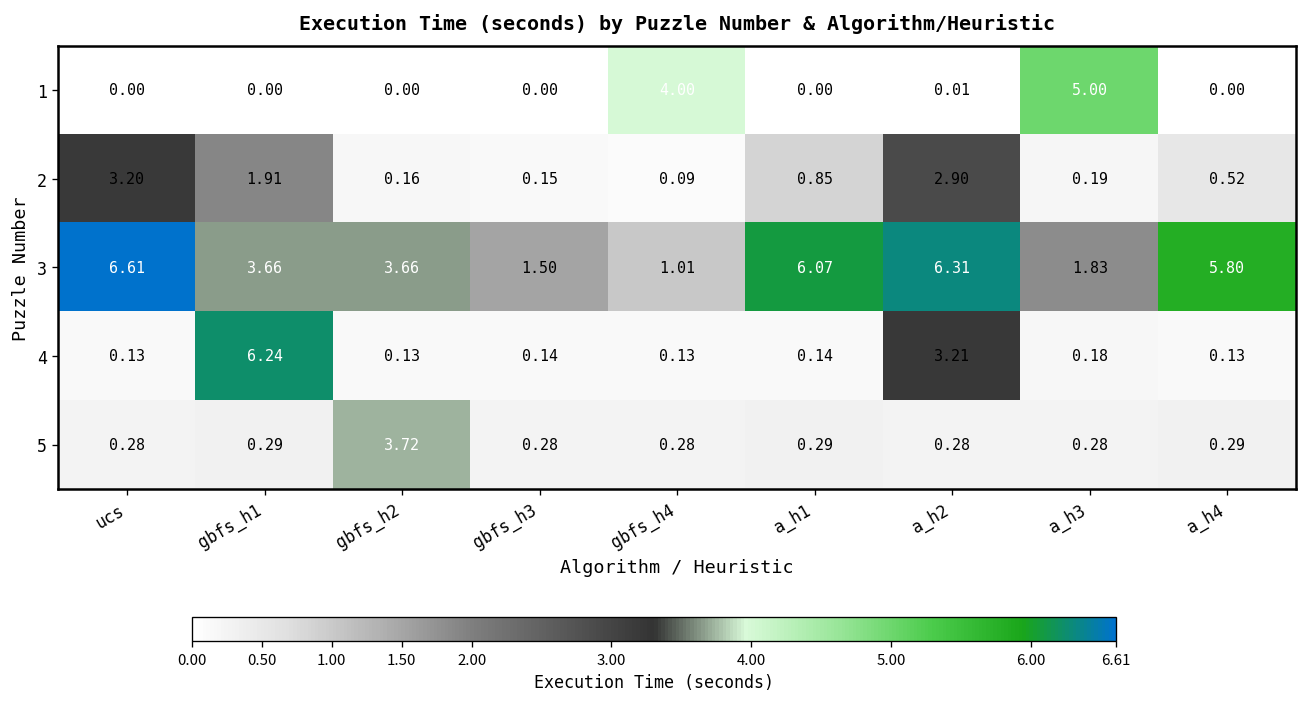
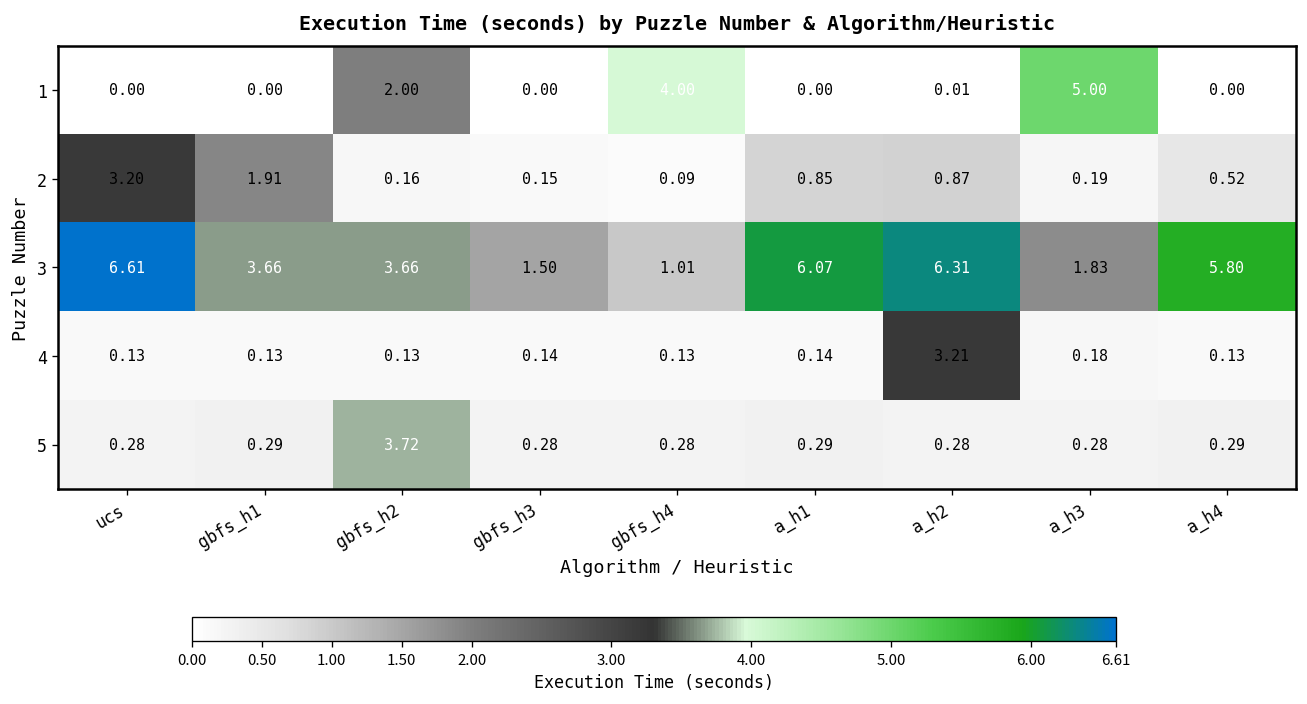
  {
    "1": {
      "ucs": 0.00,
      "gbfs_h1": 0.00,
-     "gbfs_h2": 0.00,
+     "gbfs_h2": 2.00,
      "gbfs_h3": 0.00,
      "a_h1": 0.00,
      "a_h2": 0.01,
      "a_h3": 5.00,
      "a_h4": 0.00
    },
    "2": {
      "ucs": 3.20,
      "gbfs_h1": 1.91,
      "gbfs_h2": 0.16,
      "gbfs_h3": 0.15,
      "gbfs_h4": 0.09,
      "a_h1": 0.85,
-     "a_h2": 2.90,
+     "a_h2": 0.87,
      "a_h3": 0.19,
      "a_h4": 0.52
    },
    "3": {
      "ucs": 6.61,
      "gbfs_h1": 3.66,
      "gbfs_h2": 3.66,
      "gbfs_h3": 1.50,
      "gbfs_h4": 1.01,
      "a_h1": 6.07,
      "a_h2": 6.31,
      "a_h3": 1.83,
      "a_h4": 5.80
    },
    "4": {
      "ucs": 0.13,
-     "gbfs_h1": 6.24,
+     "gbfs_h1": 0.13,
      "gbfs_h2": 0.13,
      "gbfs_h3": 0.14,
      "gbfs_h4": 0.13,
      "a_h1": 0.14,
      "a_h2": 3.21,
      "a_h3": 0.18,
      "a_h4": 0.13
    },
    "5": {
      "ucs": 0.28,
      "gbfs_h1": 0.29,
      "gbfs_h2": 3.72,
      "gbfs_h3": 0.28,
      "gbfs_h4": 0.28,
      "a_h1": 0.29,
      "a_h2": 0.28,
      "a_h3": 0.28,
      "a_h4": 0.29
    }
  }
